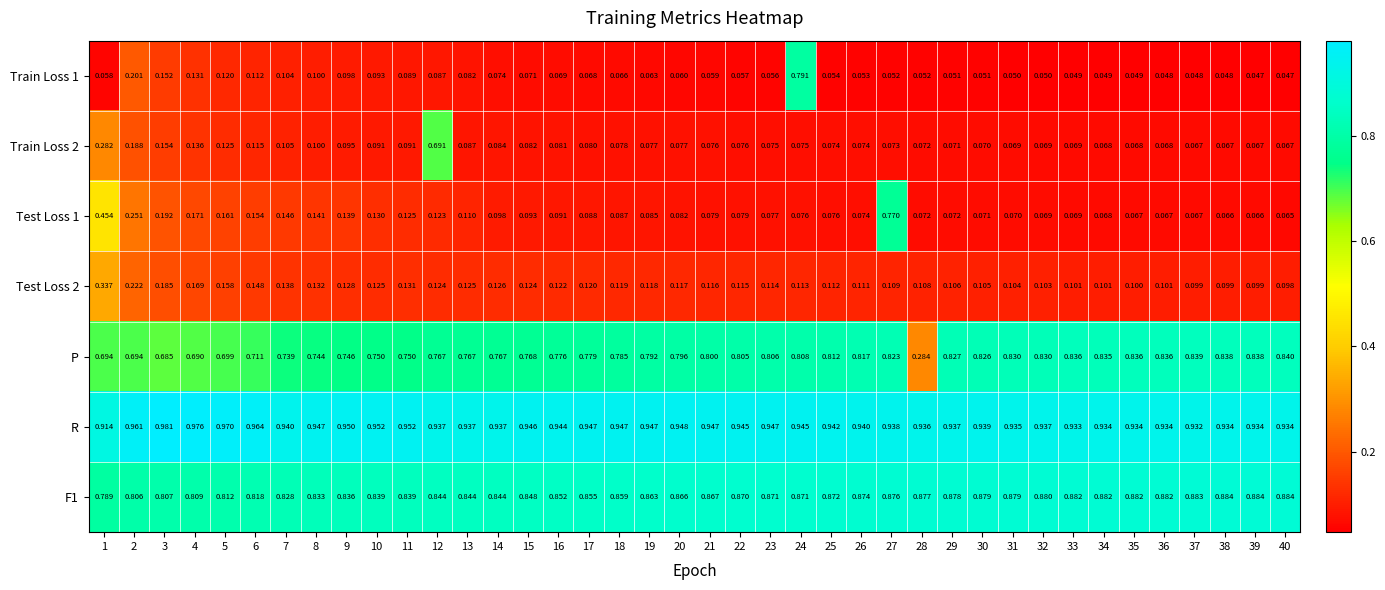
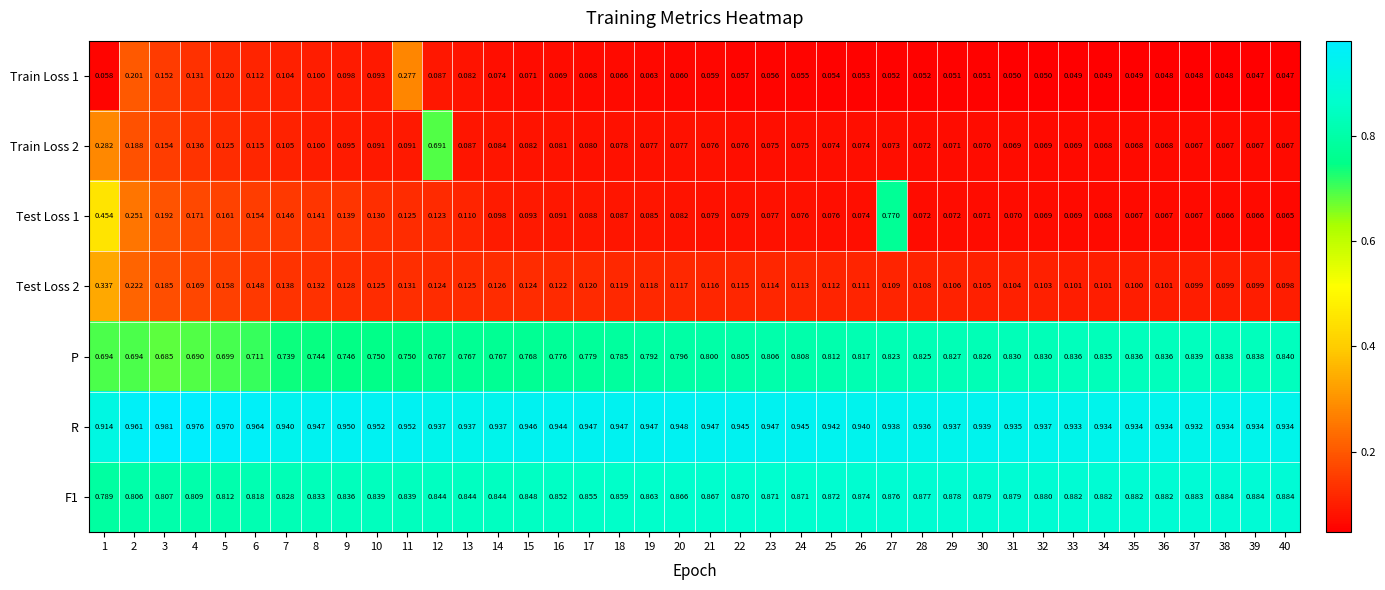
  {
    "Train Loss 1": {
      "1": 0.058,
      "2": 0.201,
      "3": 0.152,
      "4": 0.131,
      "5": 0.120,
      "6": 0.112,
      "7": 0.104,
      "8": 0.100,
      "9": 0.098,
      "10": 0.093,
-     "11": 0.089,
+     "11": 0.277,
      "12": 0.087,
      "13": 0.082,
      "14": 0.074,
      "15": 0.071,
      "16": 0.069,
      "17": 0.068,
      "18": 0.066,
      "19": 0.063,
      "20": 0.060,
      "21": 0.059,
      "22": 0.057,
      "23": 0.056,
-     "24": 0.791,
+     "24": 0.055,
      "25": 0.054,
      "26": 0.053,
      "27": 0.052,
      "28": 0.052,
      "29": 0.051,
      "30": 0.051,
      "31": 0.050,
      "32": 0.050,
      "33": 0.049,
      "34": 0.049,
      "35": 0.049,
      "36": 0.048,
      "37": 0.048,
      "38": 0.048,
      "39": 0.047,
      "40": 0.047
    },
    "P": {
      "1": 0.694,
      "2": 0.694,
      "3": 0.685,
      "4": 0.690,
      "5": 0.699,
      "6": 0.711,
      "7": 0.739,
      "8": 0.744,
      "9": 0.746,
      "10": 0.750,
      "11": 0.750,
      "12": 0.767,
      "13": 0.767,
      "14": 0.767,
      "15": 0.768,
      "16": 0.776,
      "17": 0.779,
      "18": 0.785,
      "19": 0.792,
      "20": 0.796,
      "21": 0.800,
      "22": 0.805,
      "23": 0.806,
      "24": 0.808,
      "25": 0.812,
      "26": 0.817,
      "27": 0.823,
-     "28": 0.284,
+     "28": 0.825,
      "29": 0.827,
      "30": 0.826,
      "31": 0.830,
      "32": 0.830,
      "33": 0.836,
      "34": 0.835,
      "35": 0.836,
      "36": 0.836,
      "37": 0.839,
      "38": 0.838,
      "39": 0.838,
      "40": 0.840
    }
  }
